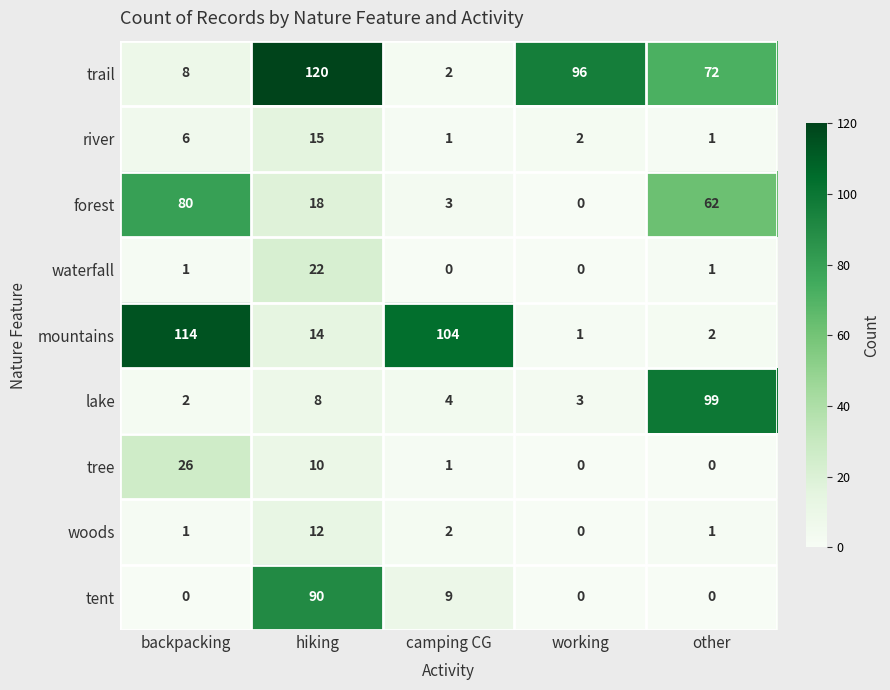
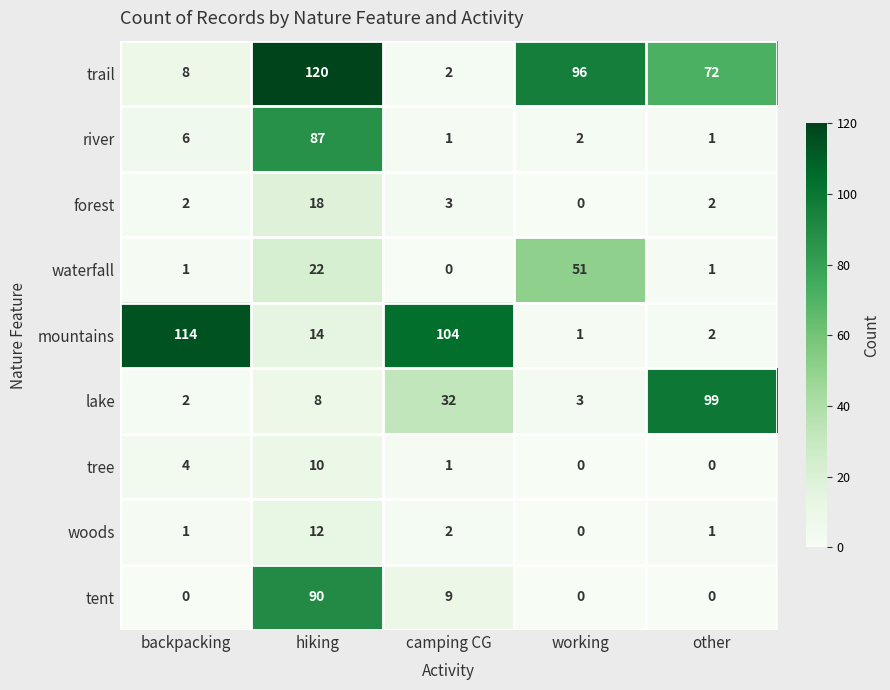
  {
    "trail": {
      "backpacking": 8,
      "hiking": 120,
      "camping CG": 2,
      "working": 96,
      "other": 72
    },
    "river": {
      "backpacking": 6,
-     "hiking": 15,
+     "hiking": 87,
      "camping CG": 1,
      "working": 2,
      "other": 1
    },
    "forest": {
-     "backpacking": 80,
+     "backpacking": 2,
      "hiking": 18,
      "camping CG": 3,
      "working": 0,
-     "other": 62
+     "other": 2
    },
    "waterfall": {
      "backpacking": 1,
      "hiking": 22,
      "camping CG": 0,
-     "working": 0,
+     "working": 51,
      "other": 1
    },
    "mountains": {
      "backpacking": 114,
      "hiking": 14,
      "camping CG": 104,
      "working": 1,
      "other": 2
    },
    "lake": {
      "backpacking": 2,
      "hiking": 8,
-     "camping CG": 4,
+     "camping CG": 32,
      "working": 3,
      "other": 99
    },
    "tree": {
-     "backpacking": 26,
+     "backpacking": 4,
      "hiking": 10,
      "camping CG": 1,
      "working": 0,
      "other": 0
    },
    "woods": {
      "backpacking": 1,
      "hiking": 12,
      "camping CG": 2,
      "working": 0,
      "other": 1
    },
    "tent": {
      "backpacking": 0,
      "hiking": 90,
      "camping CG": 9,
      "working": 0,
      "other": 0
    }
  }
